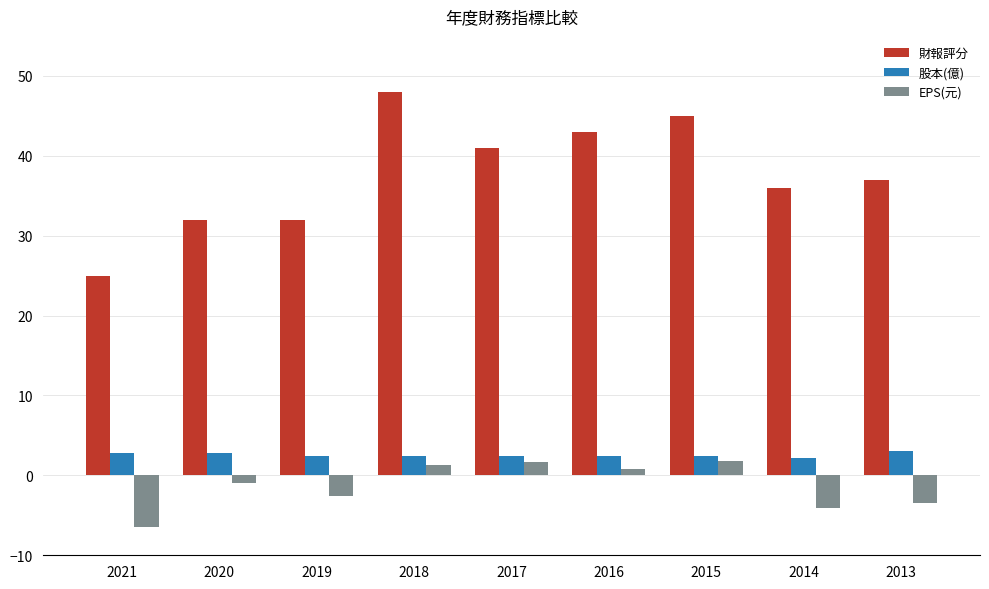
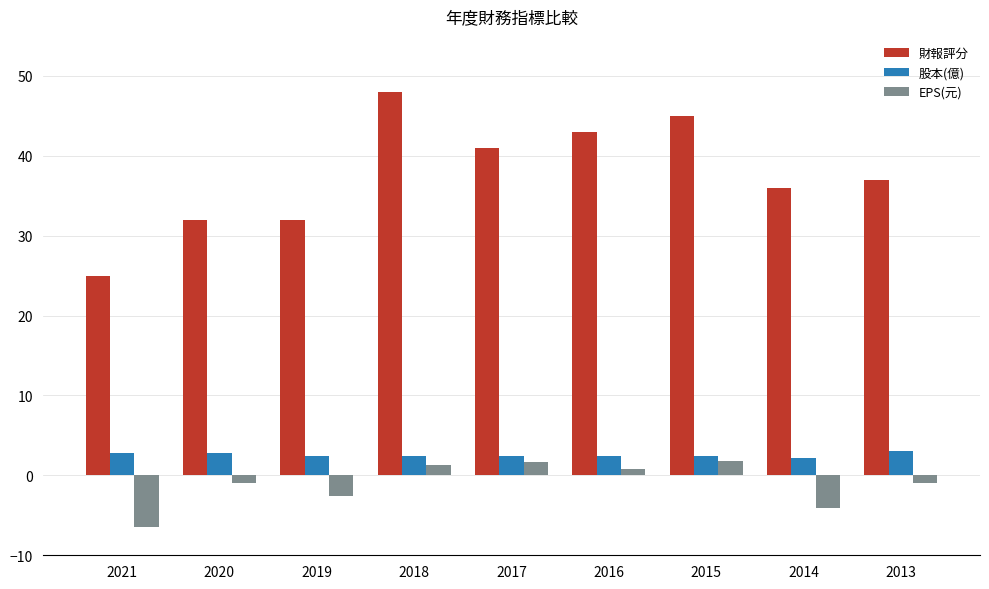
  {
    "財報評分": {
      "2021": 25,
      "2020": 32,
      "2019": 32,
      "2018": 48,
      "2017": 41,
      "2016": 43,
      "2015": 45,
      "2014": 36,
      "2013": 37
    },
    "股本(億)": {
      "2021": 3,
      "2020": 3,
      "2019": 2,
      "2018": 2,
      "2017": 2,
      "2016": 2,
      "2015": 2,
      "2014": 2,
      "2013": 3
    },
    "EPS(元)": {
      "2021": -7,
      "2020": -1,
      "2019": -3,
      "2018": 1,
      "2017": 2,
      "2016": 1,
      "2015": 2,
      "2014": -4,
-     "2013": -3
+     "2013": -1
    }
  }
